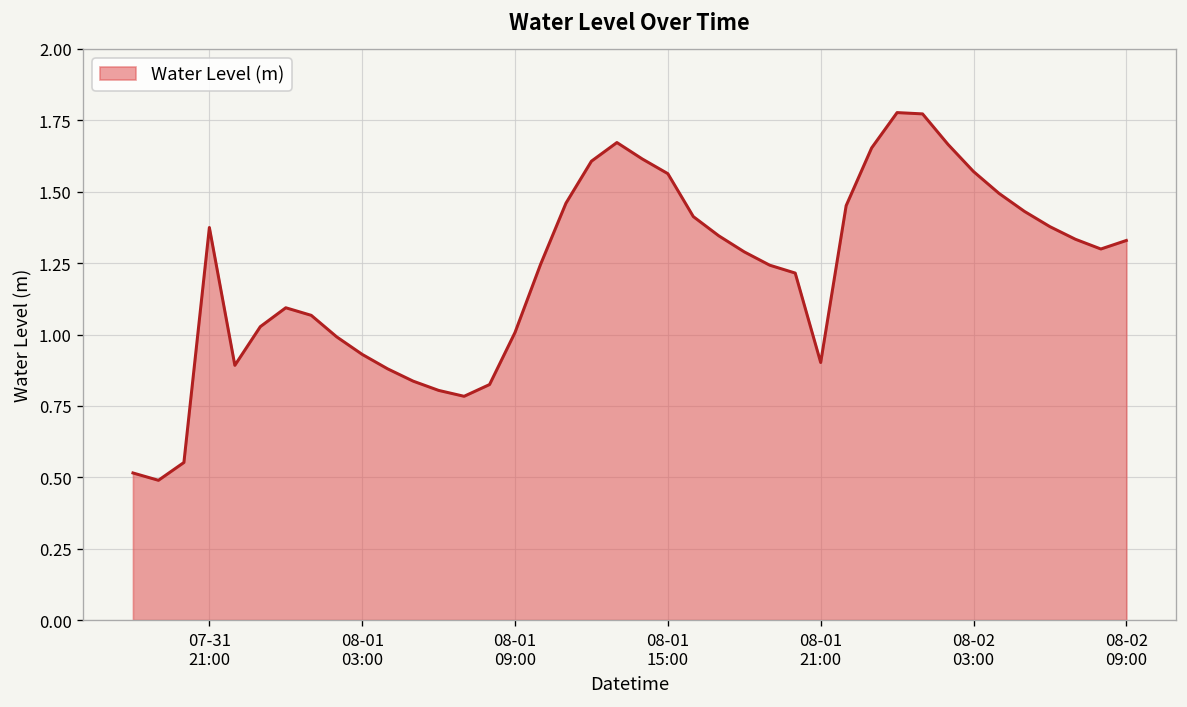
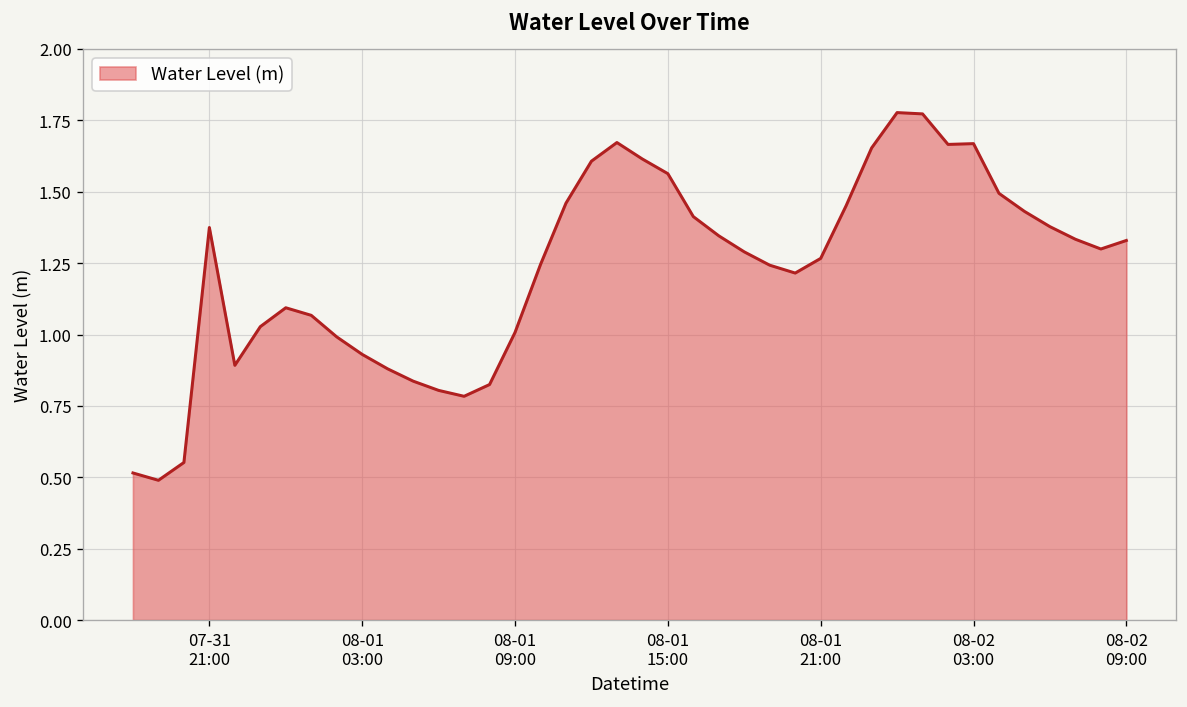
  {
    "07-31 21:00": 1.37,
    "08-01 03:00": 0.93,
    "08-01 09:00": 1.01,
    "08-01 15:00": 1.56,
-   "08-01 21:00": 0.90,
-   "08-02 03:00": 1.57,
+   "08-01 21:00": 1.27,
+   "08-02 03:00": 1.67,
    "08-02 09:00": 1.33
  }
